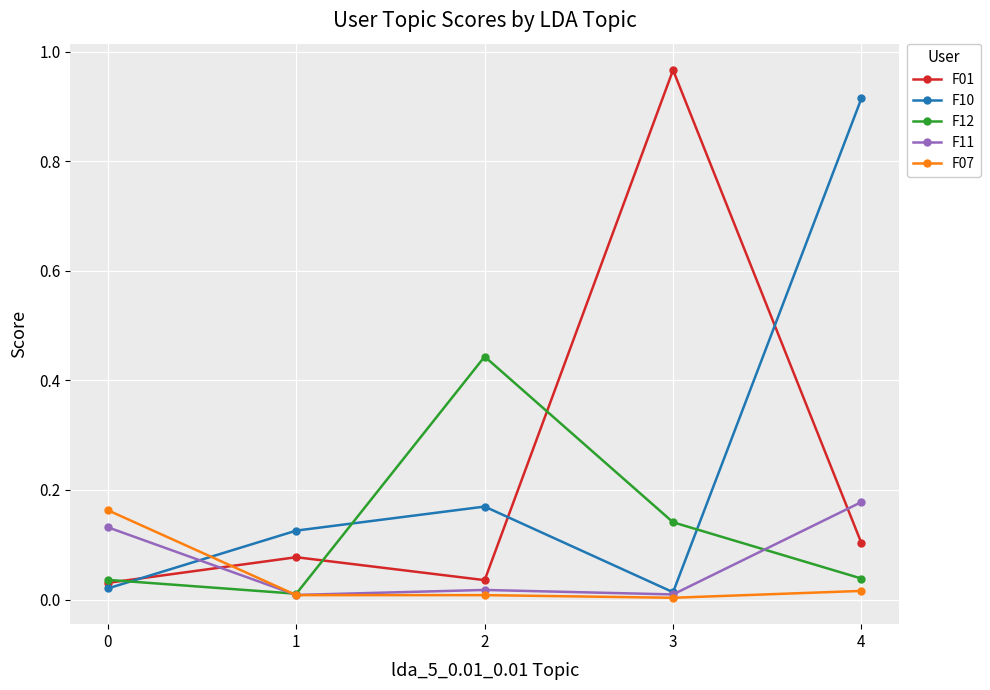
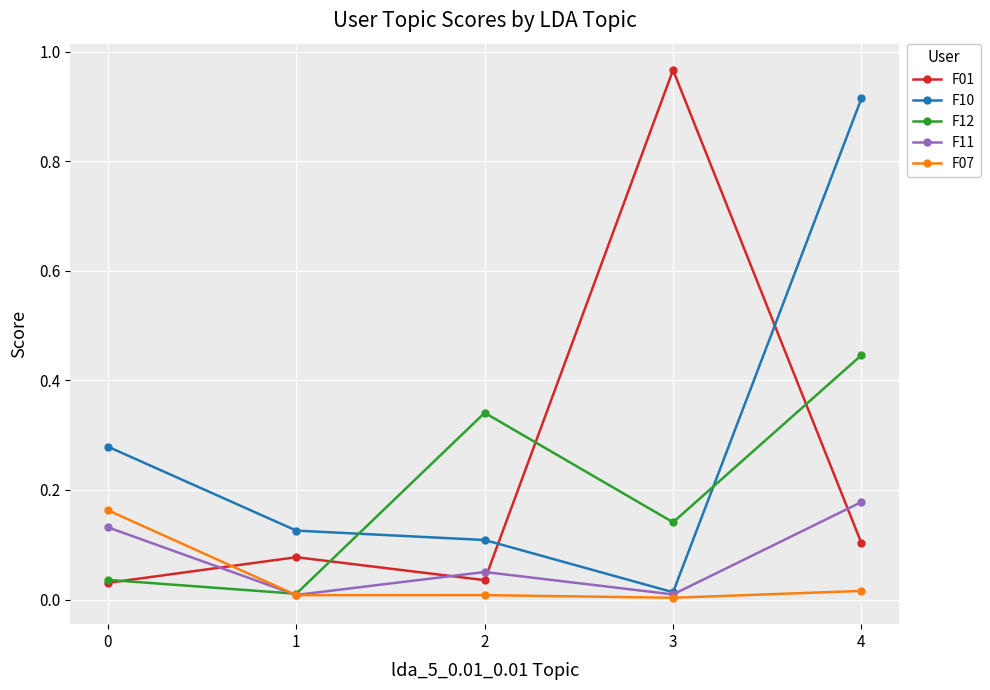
  {
    "F01": {
      "0": 0.03,
      "1": 0.08,
      "2": 0.04,
      "3": 0.97,
      "4": 0.10
    },
    "F10": {
-     "0": 0.02,
+     "0": 0.28,
      "1": 0.13,
-     "2": 0.17,
+     "2": 0.11,
      "4": 0.92
    },
    "F12": {
      "0": 0.04,
-     "2": 0.44,
+     "2": 0.34,
      "3": 0.14,
-     "4": 0.04
+     "4": 0.45
    },
    "F11": {
      "0": 0.13,
-     "2": 0.02,
+     "2": 0.05,
      "4": 0.18
    },
    "F07": {
      "0": 0.16,
      "2": 0.01,
      "3": 0.00,
      "4": 0.02
    }
  }
